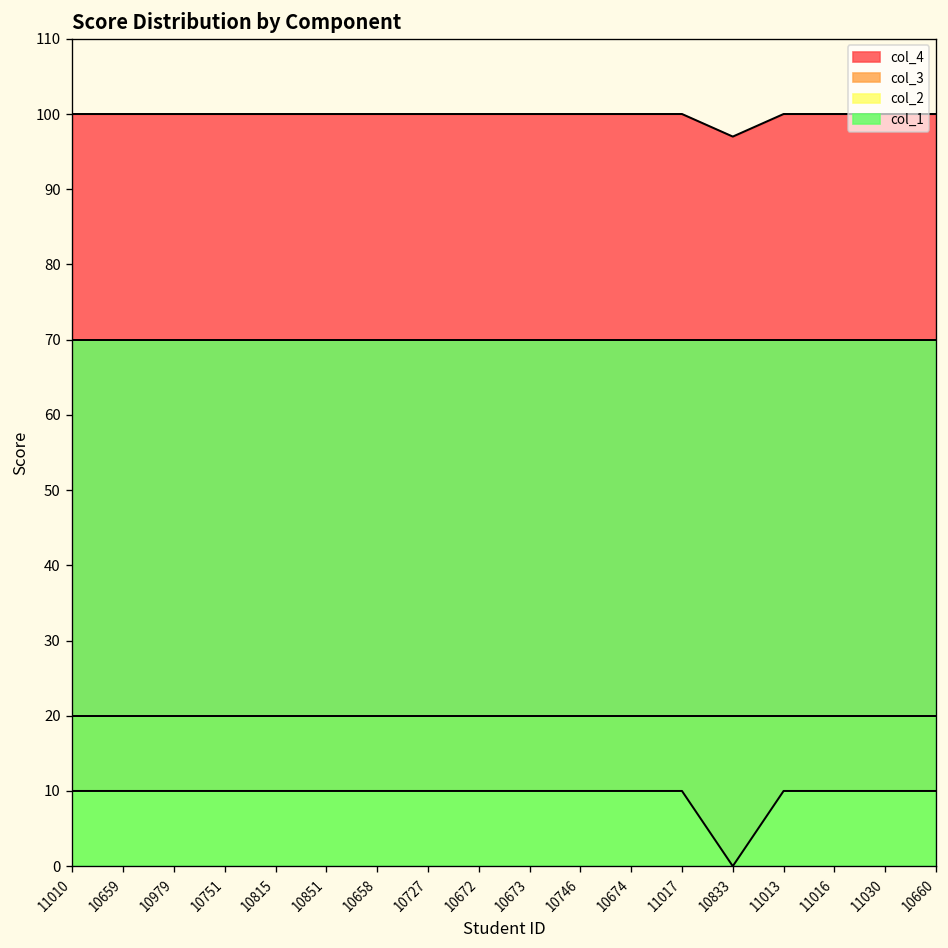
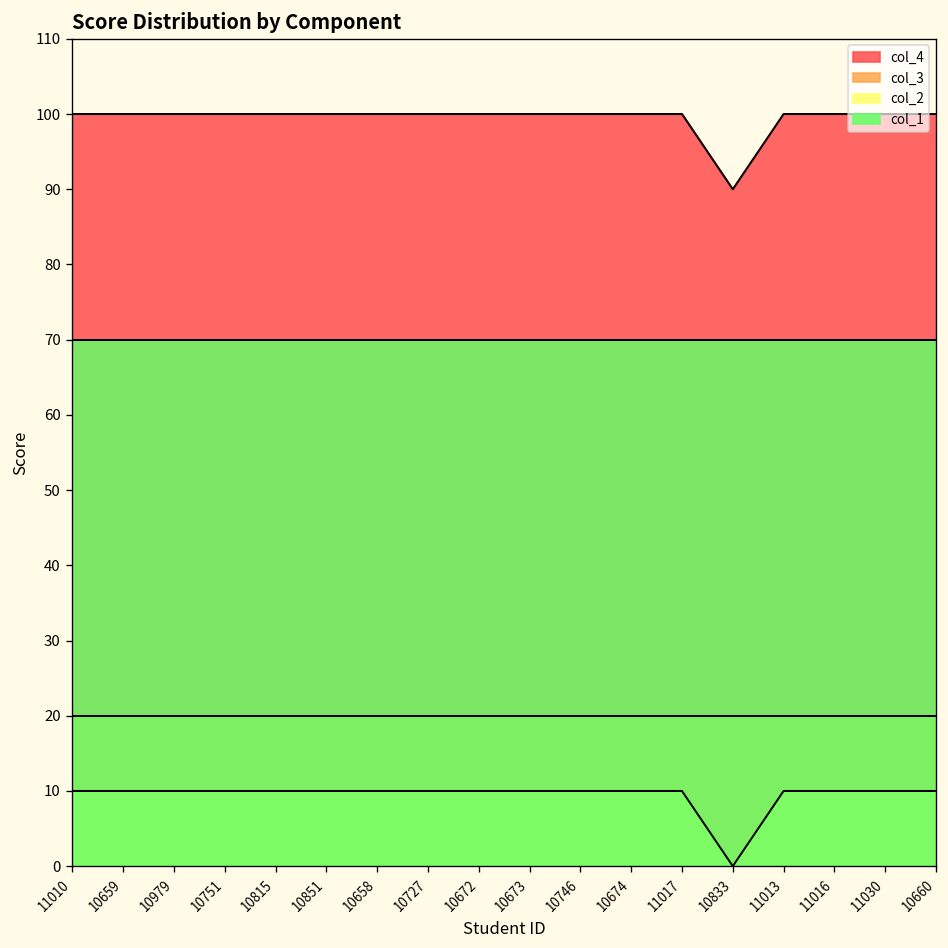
  {
    "col_4": {
      "11010": 100,
      "10659": 100,
      "10979": 100,
      "10751": 100,
      "10815": 100,
      "10851": 100,
      "10658": 100,
      "10727": 100,
      "10672": 100,
      "10673": 100,
      "10746": 100,
      "10674": 100,
      "11017": 100,
-     "10833": 97,
+     "10833": 90,
      "11013": 100,
      "11016": 100,
      "10660": 100
    },
    "col_3": {
      "11010": 20,
      "10659": 20,
      "10979": 20,
      "10751": 20,
      "10815": 20,
      "10851": 20,
      "10658": 20,
      "10727": 20,
      "10672": 20,
      "10673": 20,
      "10746": 20,
      "10674": 20,
      "11017": 20,
      "10833": 20,
      "11013": 20,
      "11016": 20,
      "11030": 20,
      "10660": 20
    },
    "col_2": {
      "11010": 10,
      "10659": 10,
      "10979": 10,
      "10751": 10,
      "10815": 10,
      "10851": 10,
      "10658": 10,
      "10727": 10,
      "10672": 10,
      "10673": 10,
      "10746": 10,
      "10674": 10,
      "11017": 10,
      "10833": 0,
      "11013": 10,
      "11016": 10,
      "11030": 10,
      "10660": 10
    },
    "col_1": {
      "11010": 70,
      "10659": 70,
      "10979": 70,
      "10751": 70,
      "10815": 70,
      "10851": 70,
      "10658": 70,
      "10727": 70,
      "10672": 70,
      "10673": 70,
      "10746": 70,
      "10674": 70,
      "11017": 70,
      "10833": 70,
      "11013": 70,
      "11016": 70,
      "11030": 70,
      "10660": 70
    }
  }
